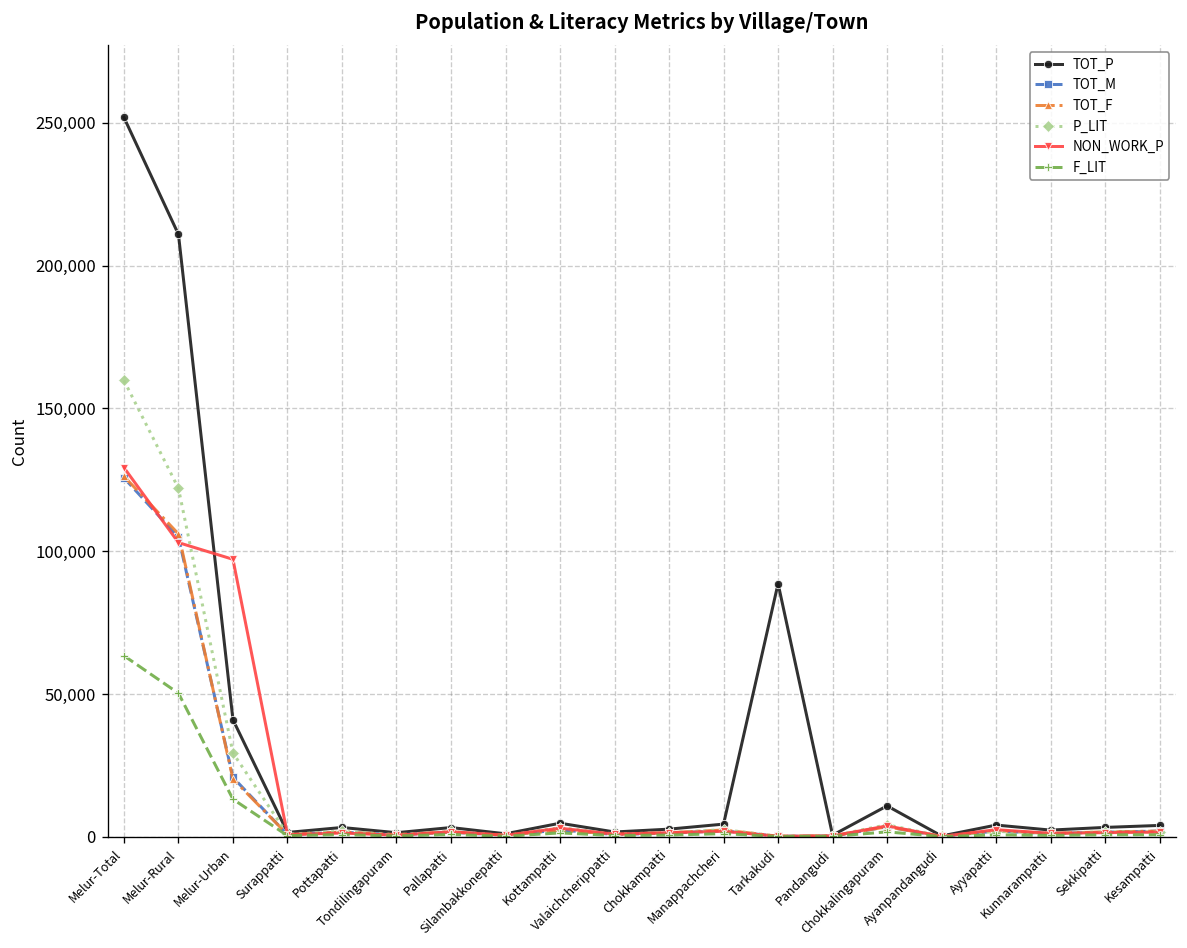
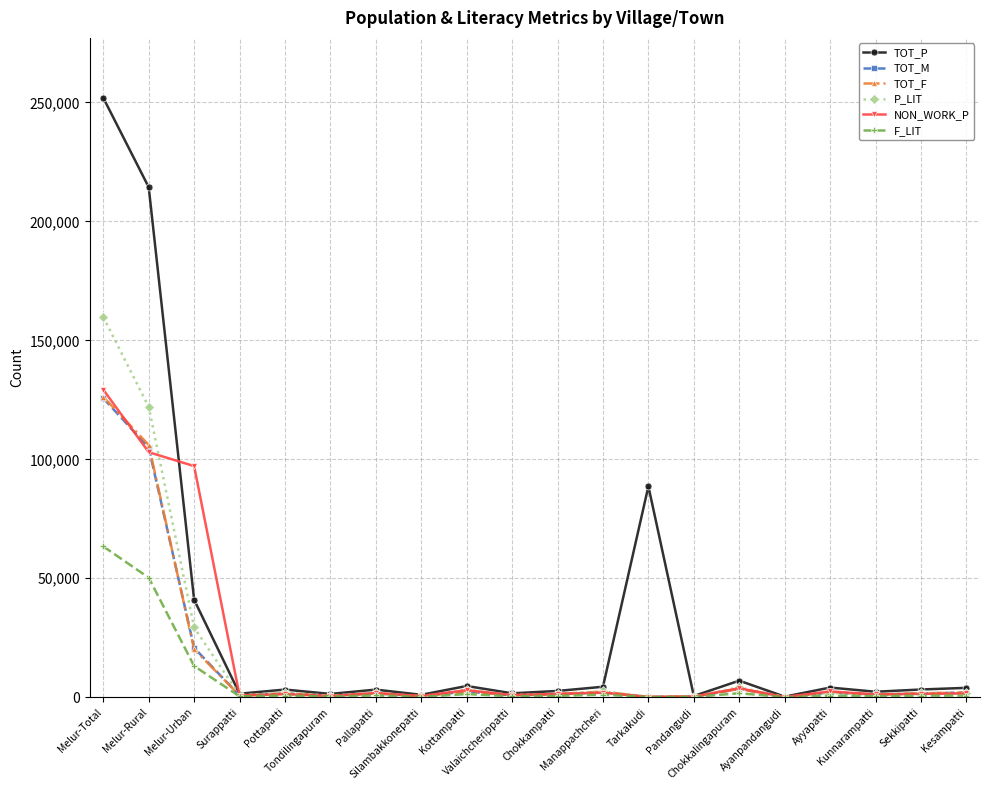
  {
    "TOT_P": {
      "Melur-Total": "252,000",
-     "Melur-Rural": "211,000",
+     "Melur-Rural": "214,000",
      "Melur-Urban": "41,000",
      "Pottapatti": "3,000",
      "Pallapatti": "3,000",
      "Kottampatti": "5,000",
      "Chokkampatti": "3,000",
      "Manappachcheri": "4,000",
      "Tarkakudi": "89,000",
-     "Chokkalingapuram": "11,000",
+     "Chokkalingapuram": "7,000",
      "Ayyapatti": "4,000",
      "Kunnarampatti": "2,000",
      "Sekkipatti": "3,000",
      "Kesampatti": "4,000"
    },
    "TOT_M": {
      "Melur-Rural": "105,000"
    },
    "TOT_F": {
      "Melur-Rural": "106,000"
    },
    "P_LIT": {
      "Melur-Total": "160,000",
      "Melur-Rural": "122,000",
      "Melur-Urban": "29,000"
    },
    "NON_WORK_P": {
      "Melur-Total": "129,000",
      "Melur-Rural": "103,000",
      "Melur-Urban": "97,000"
    },
    "F_LIT": {
      "Melur-Total": "63,000",
      "Melur-Rural": "50,000",
      "Melur-Urban": "13,000",
      "Chokkalingapuram": "2,000",
      "Ayyapatti": "1,000"
    }
  }
